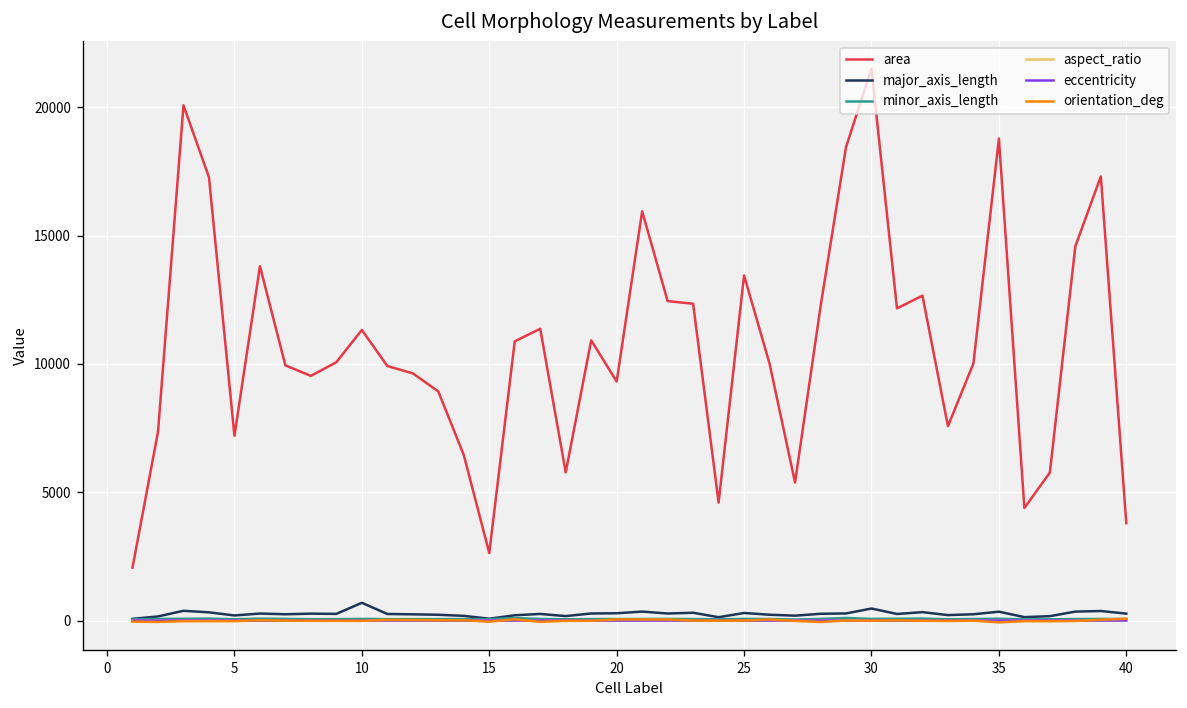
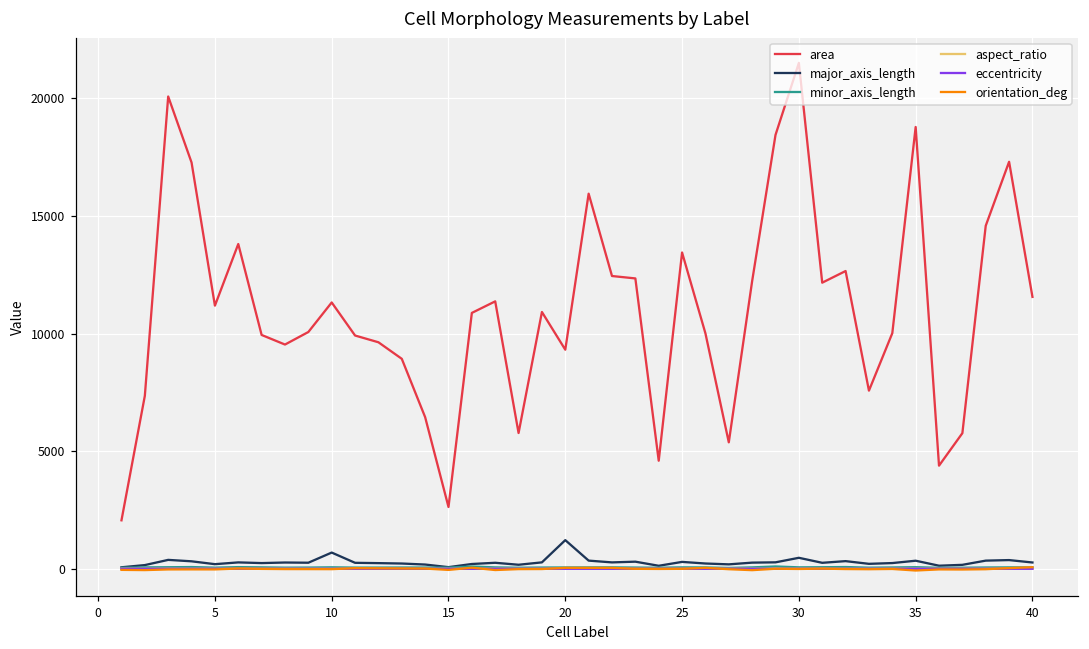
  {
    "area": {
-     "5": 7200,
+     "5": 11200,
      "10": 11300,
      "15": 2600,
      "20": 9300,
      "25": 13400,
      "35": 18800,
-     "40": 3800
+     "40": 11600
    },
    "major_axis_length": {
      "5": 200,
      "10": 700,
-     "20": 300,
+     "20": 1200,
      "25": 300,
      "30": 500,
      "35": 300,
      "40": 300
    }
  }
